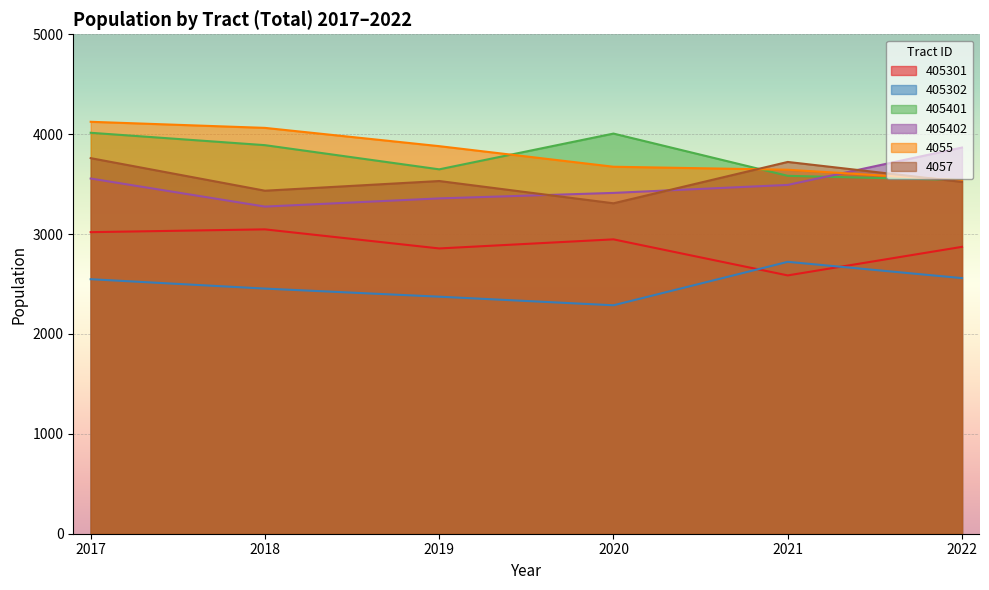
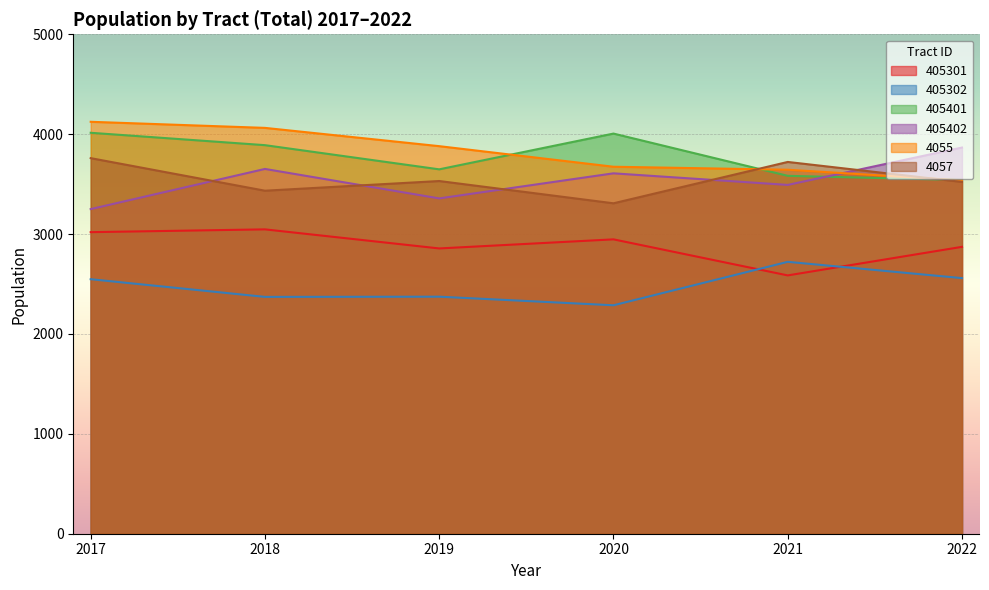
  {
    "405301": {
      "2017": 3000,
      "2018": 3000,
      "2019": 2900,
      "2020": 2900,
      "2021": 2600,
      "2022": 2900
    },
    "405302": {
      "2017": 2500,
-     "2018": 2500,
+     "2018": 2400,
      "2019": 2400,
      "2020": 2300,
      "2021": 2700,
      "2022": 2600
    },
    "405401": {
      "2017": 4000,
      "2018": 3900,
      "2019": 3600,
      "2020": 4000,
      "2021": 3600
    },
    "405402": {
-     "2017": 3600,
-     "2018": 3300,
+     "2017": 3300,
+     "2018": 3700,
      "2019": 3400,
-     "2020": 3400,
+     "2020": 3600,
      "2021": 3500
    },
    "4055": {
      "2017": 4100,
      "2018": 4100,
      "2019": 3900,
      "2020": 3700,
      "2021": 3600
    },
    "4057": {
      "2017": 3800,
      "2018": 3400,
      "2019": 3500,
      "2020": 3300,
      "2021": 3700
    }
  }
